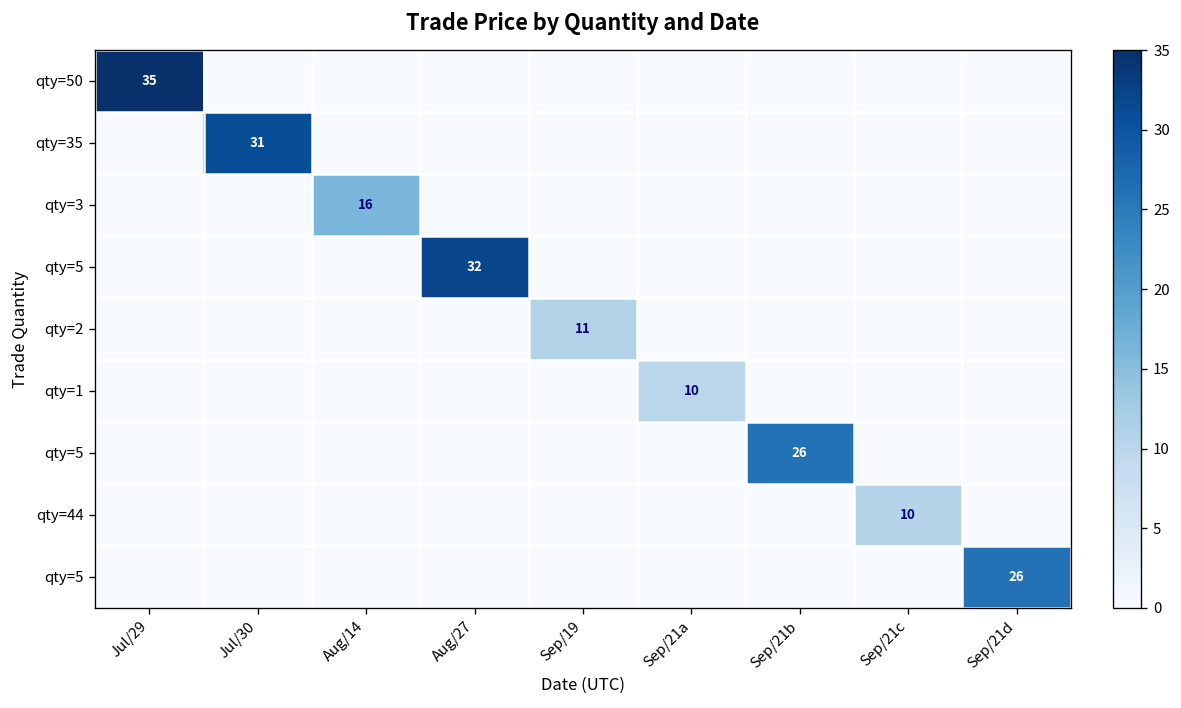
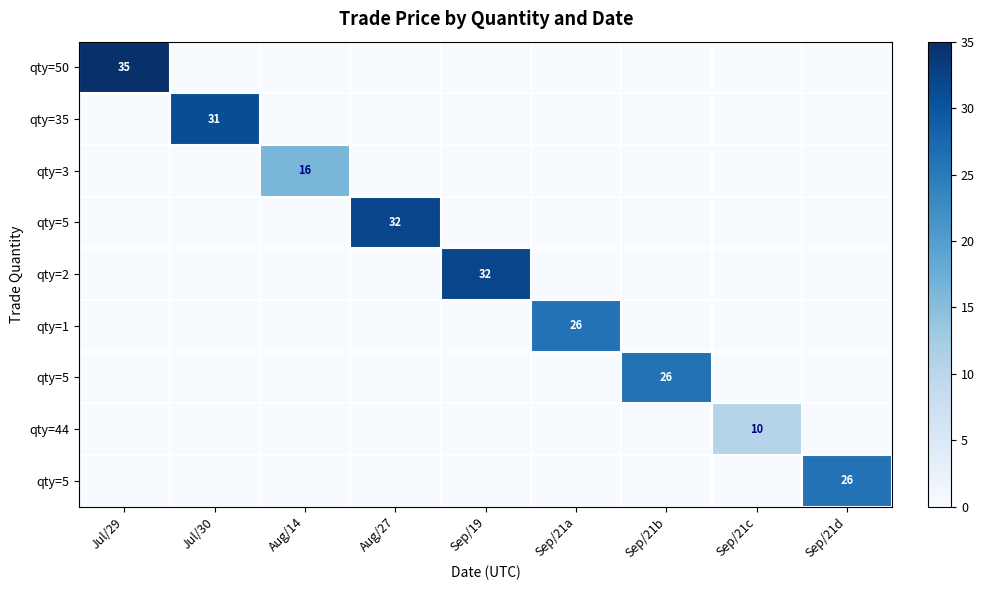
  {
    "qty=50": {
      "Jul/29": 35
    },
    "qty=35": {
      "Jul/30": 31
    },
    "qty=3": {
      "Aug/14": 16
    },
    "qty=2": {
-     "Sep/19": 11
+     "Sep/19": 32
    },
    "qty=1": {
-     "Sep/21a": 10
+     "Sep/21a": 26
    },
    "qty=44": {
      "Sep/21c": 10
    }
  }
